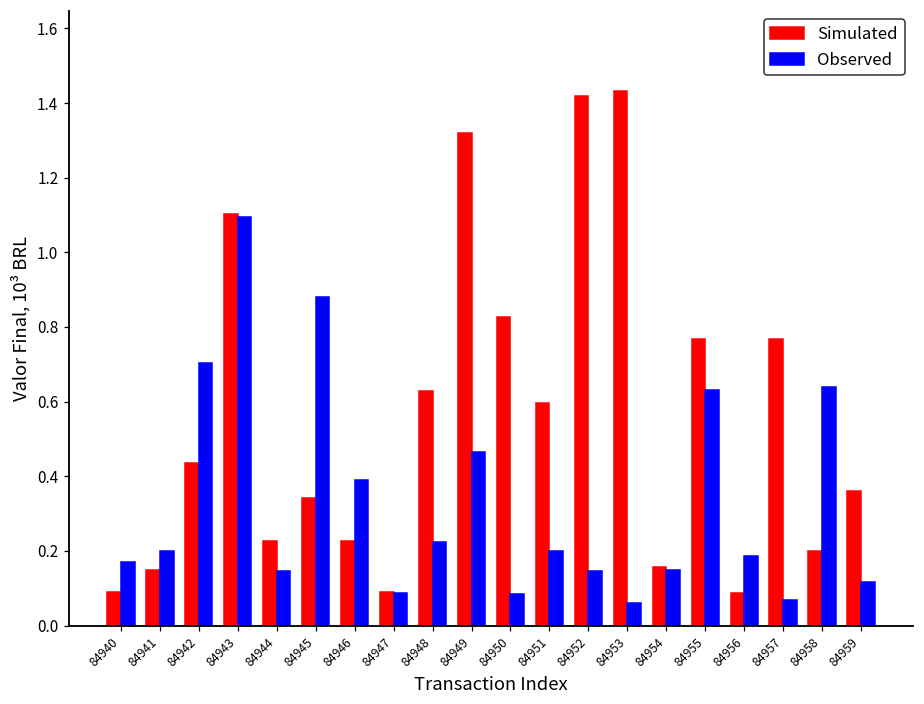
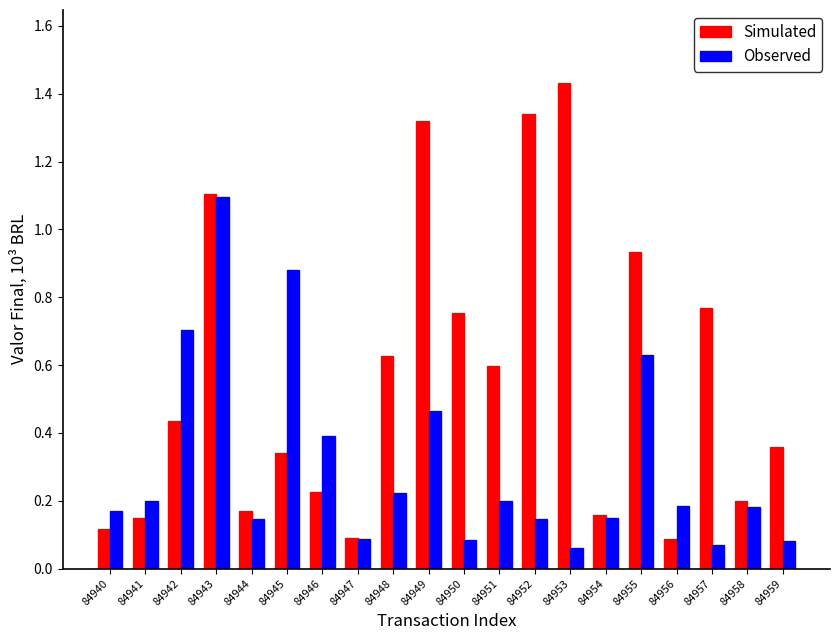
  {
    "Simulated": {
-     "84940": 0.09,
+     "84940": 0.12,
      "84941": 0.15,
      "84942": 0.44,
      "84943": 1.10,
-     "84944": 0.23,
+     "84944": 0.17,
      "84945": 0.34,
      "84946": 0.23,
      "84947": 0.09,
      "84948": 0.63,
      "84949": 1.32,
-     "84950": 0.83,
+     "84950": 0.75,
      "84951": 0.60,
-     "84952": 1.42,
+     "84952": 1.34,
      "84953": 1.43,
      "84954": 0.16,
-     "84955": 0.77,
+     "84955": 0.93,
      "84956": 0.09,
      "84957": 0.77,
      "84958": 0.20,
      "84959": 0.36
    },
    "Observed": {
      "84940": 0.17,
      "84941": 0.20,
      "84942": 0.70,
      "84943": 1.10,
      "84944": 0.15,
      "84945": 0.88,
      "84946": 0.39,
      "84947": 0.09,
      "84948": 0.22,
      "84949": 0.47,
      "84950": 0.09,
      "84951": 0.20,
      "84952": 0.15,
      "84953": 0.06,
      "84954": 0.15,
      "84955": 0.63,
      "84956": 0.19,
      "84957": 0.07,
-     "84958": 0.64,
-     "84959": 0.12
+     "84958": 0.18,
+     "84959": 0.08
    }
  }
